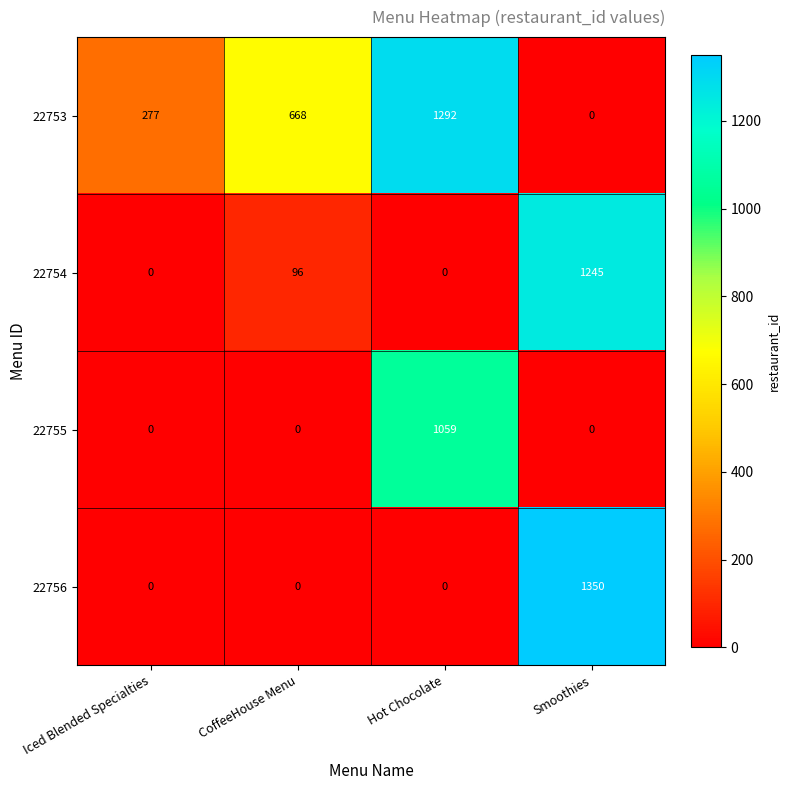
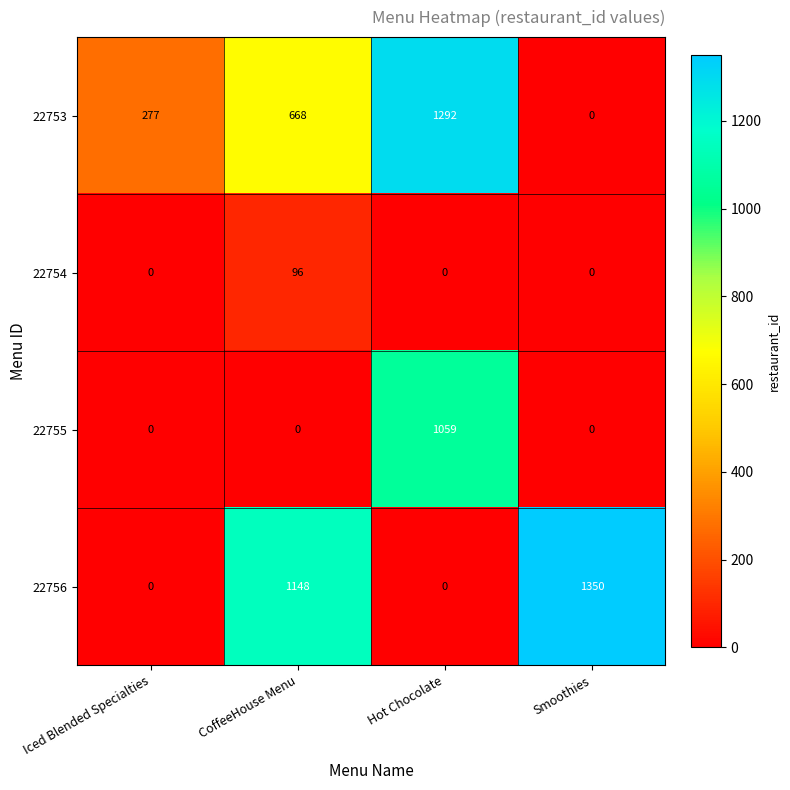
  {
    "22753": {
      "Iced Blended Specialties": 277,
      "CoffeeHouse Menu": 668,
      "Hot Chocolate": 1292,
      "Smoothies": 0
    },
    "22754": {
      "Iced Blended Specialties": 0,
      "CoffeeHouse Menu": 96,
      "Hot Chocolate": 0,
-     "Smoothies": 1245
+     "Smoothies": 0
    },
    "22755": {
      "Iced Blended Specialties": 0,
      "CoffeeHouse Menu": 0,
      "Hot Chocolate": 1059,
      "Smoothies": 0
    },
    "22756": {
      "Iced Blended Specialties": 0,
-     "CoffeeHouse Menu": 0,
+     "CoffeeHouse Menu": 1148,
      "Hot Chocolate": 0,
      "Smoothies": 1350
    }
  }
